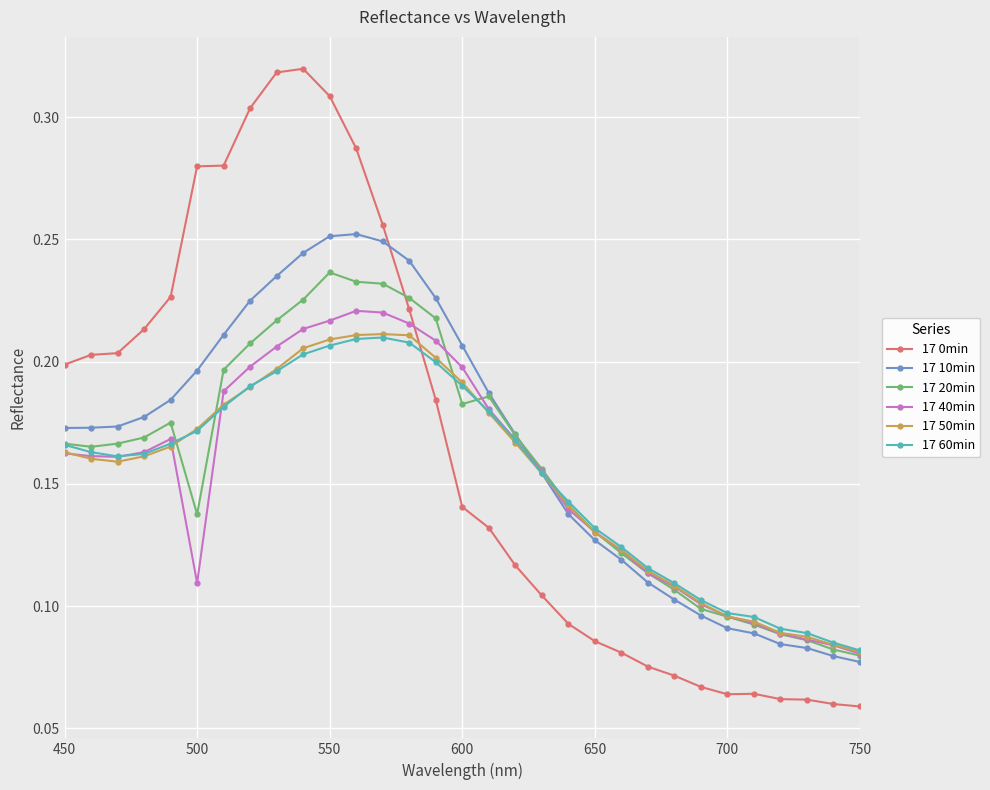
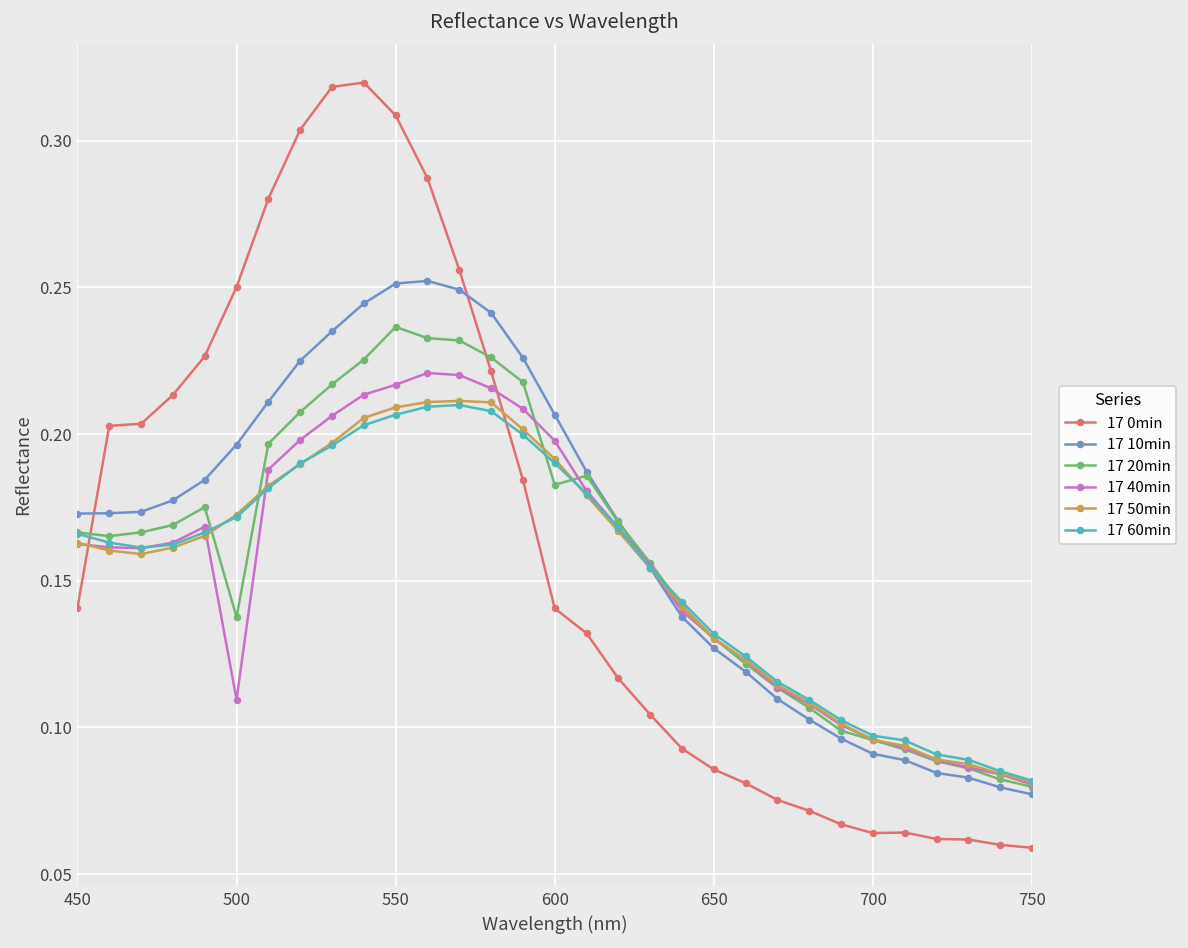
  {
    "17 0min": {
-     "450": 0.199,
-     "500": 0.280,
+     "450": 0.141,
+     "500": 0.250,
      "550": 0.309,
      "600": 0.141,
      "650": 0.086,
      "700": 0.064,
      "750": 0.059
    },
    "17 20min": {
      "500": 0.138,
      "550": 0.237,
      "600": 0.183
    },
    "17 40min": {
      "500": 0.110,
      "550": 0.217,
      "600": 0.198
    },
    "17 50min": {
      "550": 0.209,
      "600": 0.192
    }
  }
